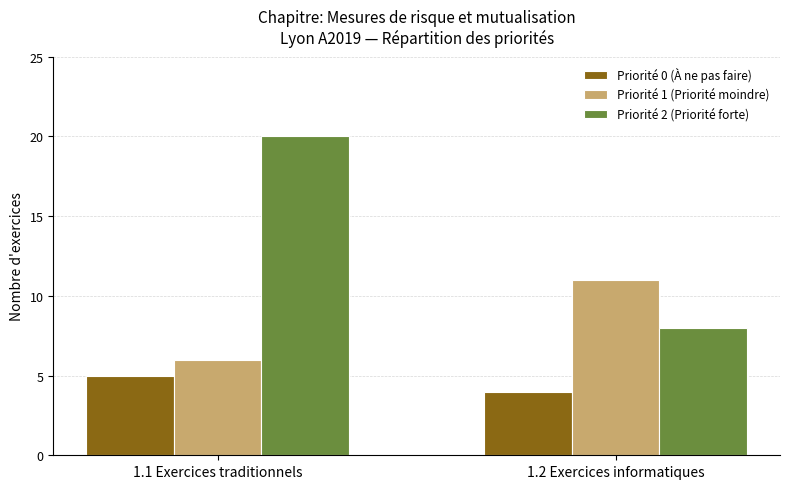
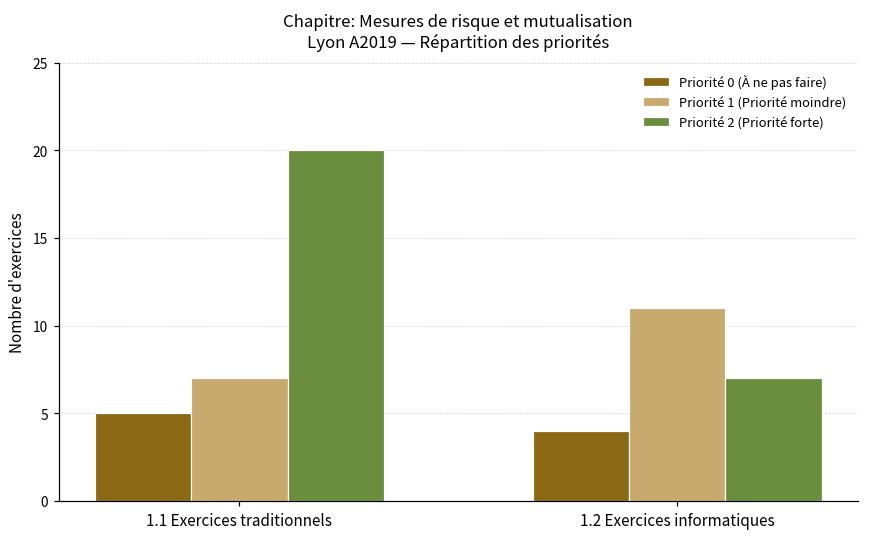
  {
    "Priorité 0 (À ne pas faire)": {
      "1.1 Exercices traditionnels": 5,
      "1.2 Exercices informatiques": 4
    },
    "Priorité 1 (Priorité moindre)": {
-     "1.1 Exercices traditionnels": 6,
+     "1.1 Exercices traditionnels": 7,
      "1.2 Exercices informatiques": 11
    },
    "Priorité 2 (Priorité forte)": {
      "1.1 Exercices traditionnels": 20,
-     "1.2 Exercices informatiques": 8
+     "1.2 Exercices informatiques": 7
    }
  }
